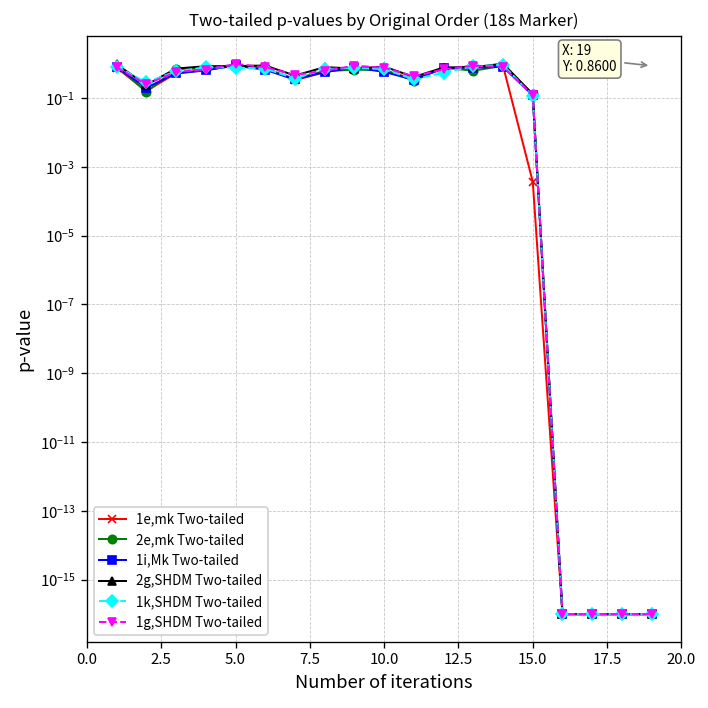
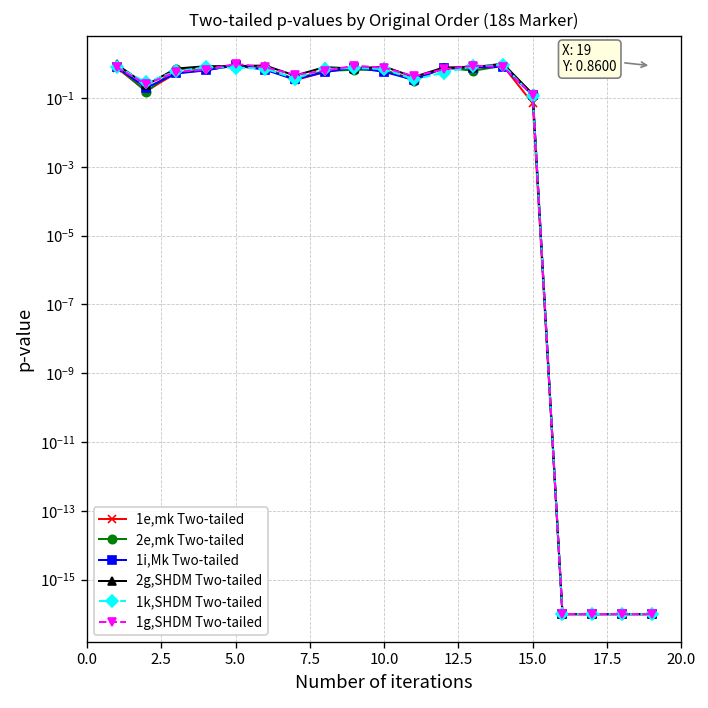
  {
    "1e,mk Two-tailed": {
-     "15.0": 0.0004
+     "15.0": 0.07
    }
  }
